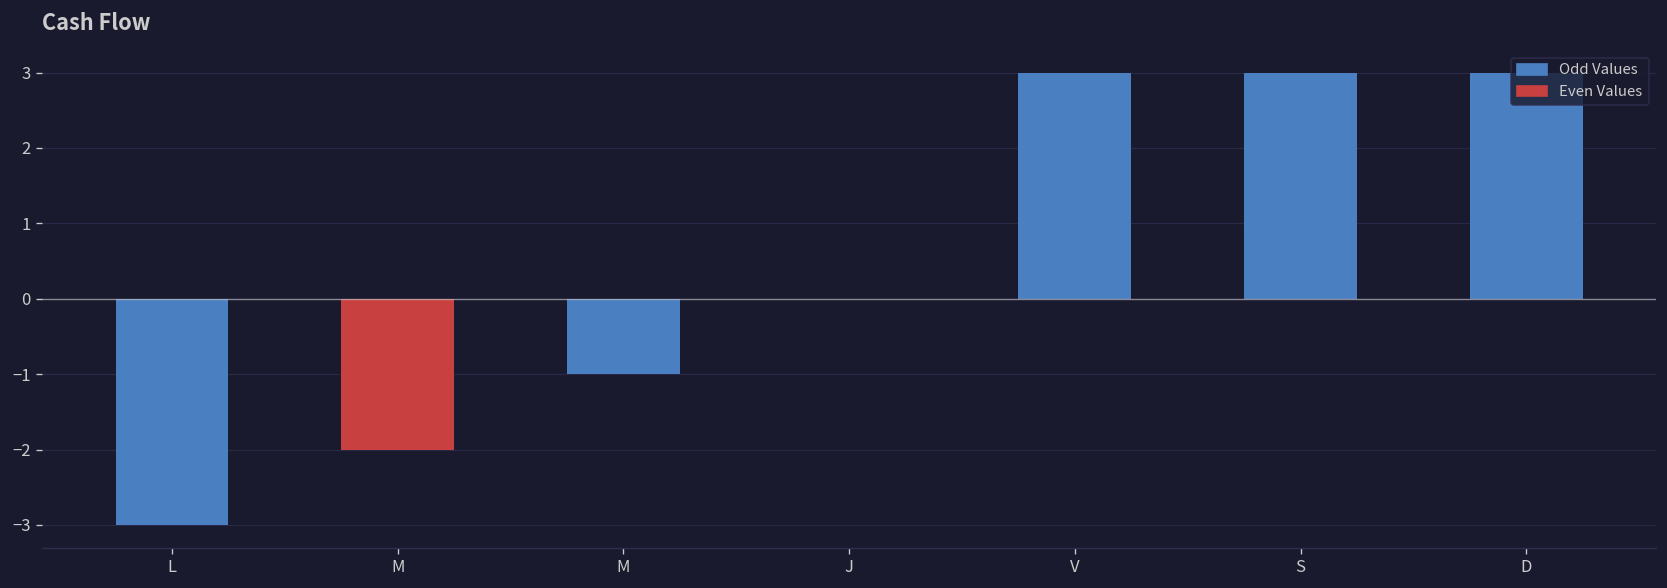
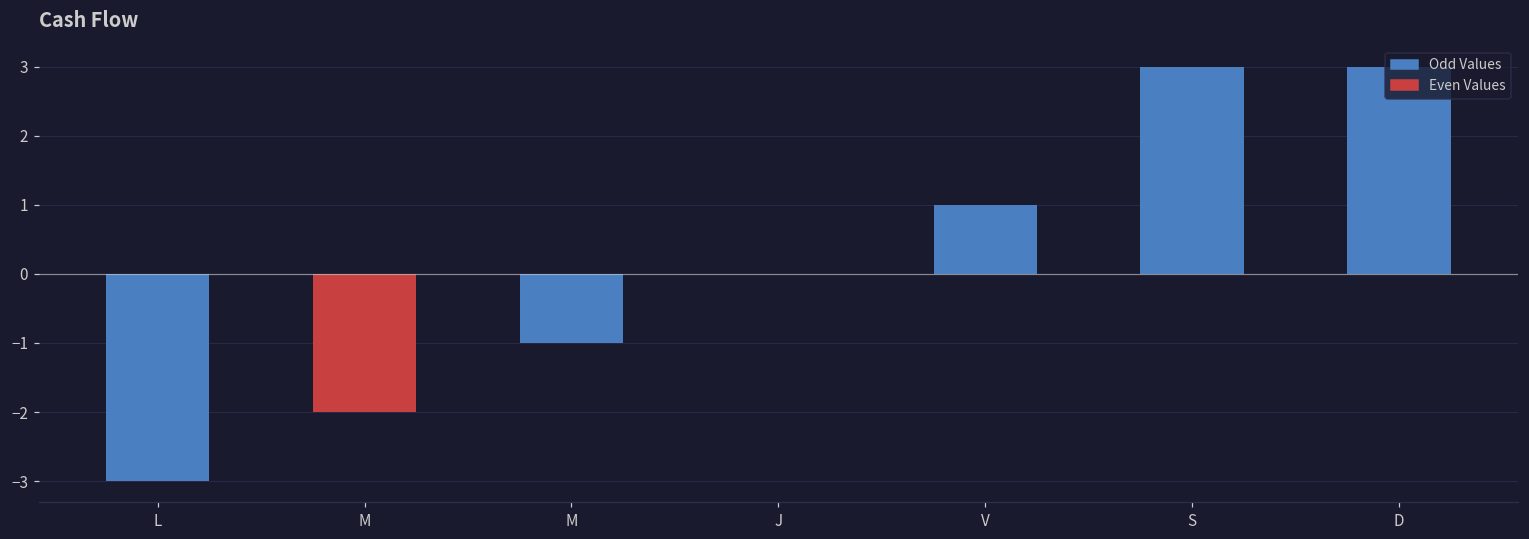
  {
    "L": -3.0,
    "J": 0.0,
-   "V": 3.0,
+   "V": 1.0,
    "S": 3.0
  }
